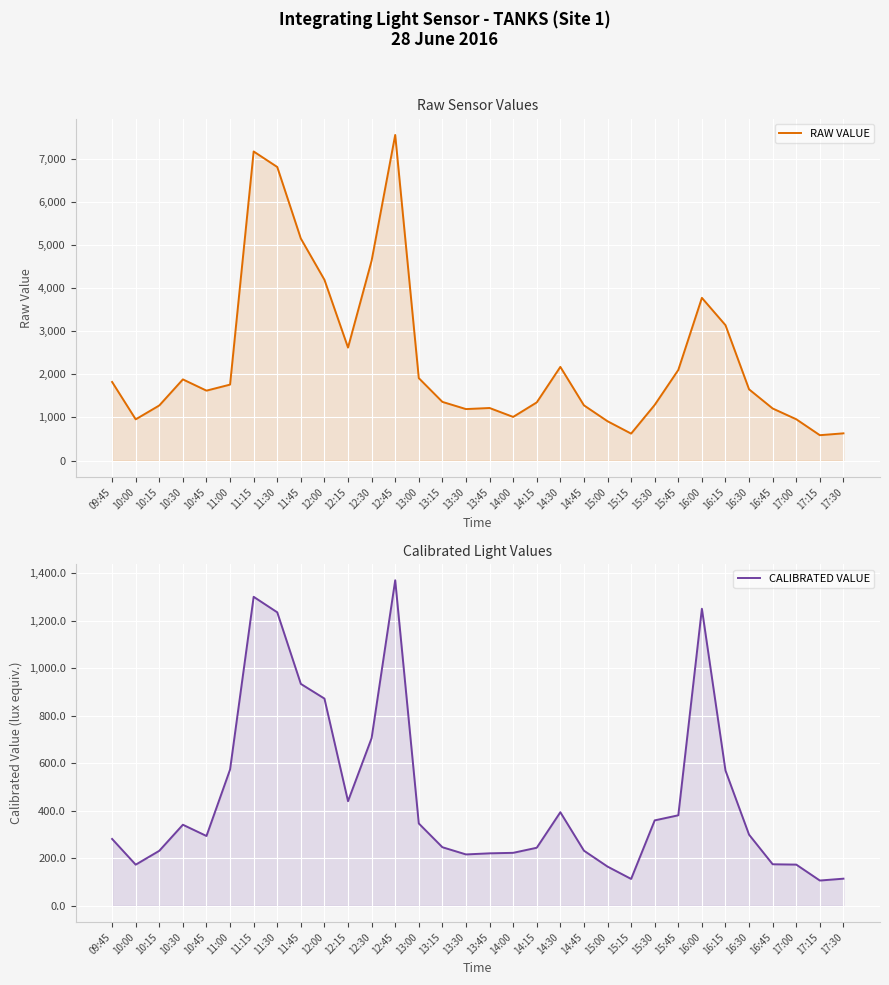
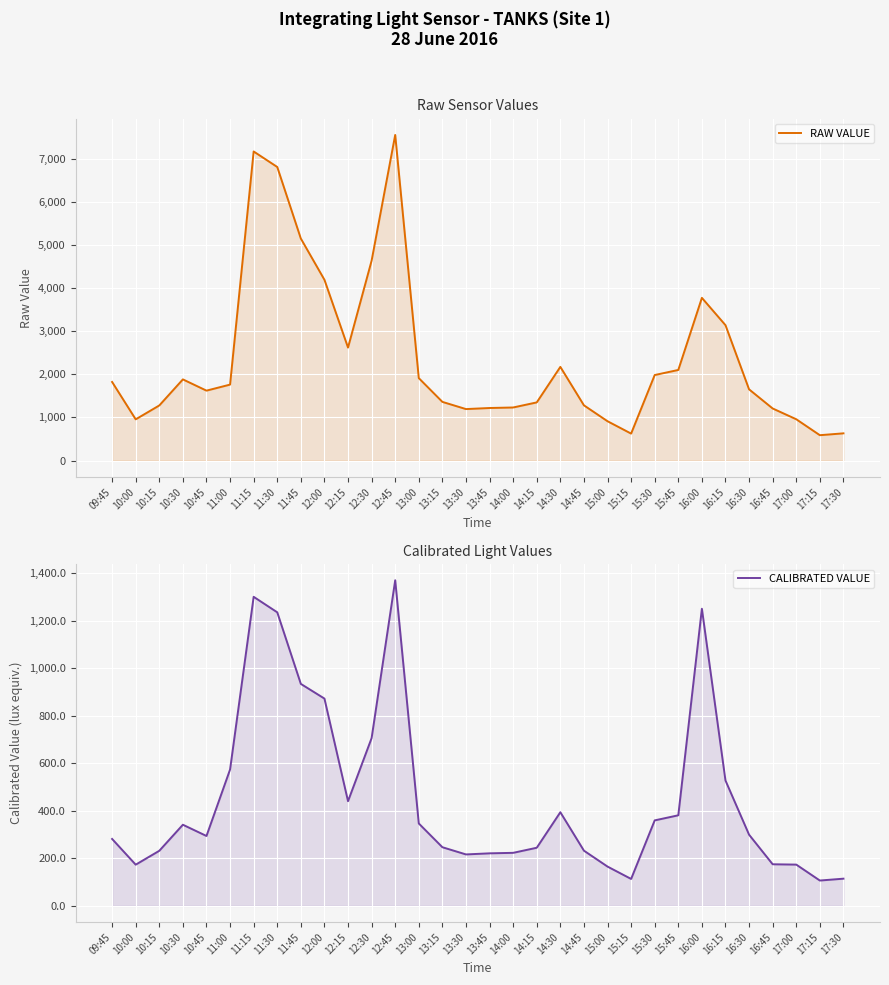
  {
    "Raw Sensor Values": {
      "09:45": "1,800",
      "10:00": "1,000",
      "10:15": "1,300",
      "10:30": "1,900",
      "10:45": "1,600",
      "11:00": "1,800",
      "11:15": "7,200",
      "11:30": "6,800",
      "11:45": "5,200",
      "12:00": "4,200",
      "12:15": "2,600",
      "12:30": "4,600",
      "12:45": "7,600",
      "13:00": "1,900",
      "13:15": "1,400",
      "13:30": "1,200",
      "13:45": "1,200",
-     "14:00": "1,000",
+     "14:00": "1,200",
      "14:15": "1,300",
      "14:30": "2,200",
      "14:45": "1,300",
      "15:00": "900",
      "15:15": "600",
-     "15:30": "1,300",
+     "15:30": "2,000",
      "15:45": "2,100",
      "16:00": "3,800",
      "16:15": "3,100",
      "16:30": "1,700",
      "16:45": "1,200",
      "17:00": "1,000",
      "17:15": "600",
      "17:30": "600"
    },
    "Calibrated Light Values": {
      "09:45": "280",
      "10:00": "170",
      "10:15": "230",
      "10:30": "340",
      "10:45": "290",
      "11:00": "570",
      "11:15": "1,300",
      "11:30": "1,230",
      "11:45": "930",
      "12:00": "870",
      "12:15": "440",
      "12:30": "710",
      "12:45": "1,370",
      "13:00": "350",
      "13:15": "250",
      "13:30": "220",
      "13:45": "220",
      "14:00": "220",
      "14:15": "240",
      "14:30": "390",
      "14:45": "230",
      "15:00": "170",
      "15:15": "110",
      "15:30": "360",
      "15:45": "380",
      "16:00": "1,250",
-     "16:15": "570",
+     "16:15": "530",
      "16:30": "300",
      "16:45": "180",
      "17:00": "170",
      "17:15": "110",
      "17:30": "110"
    }
  }
